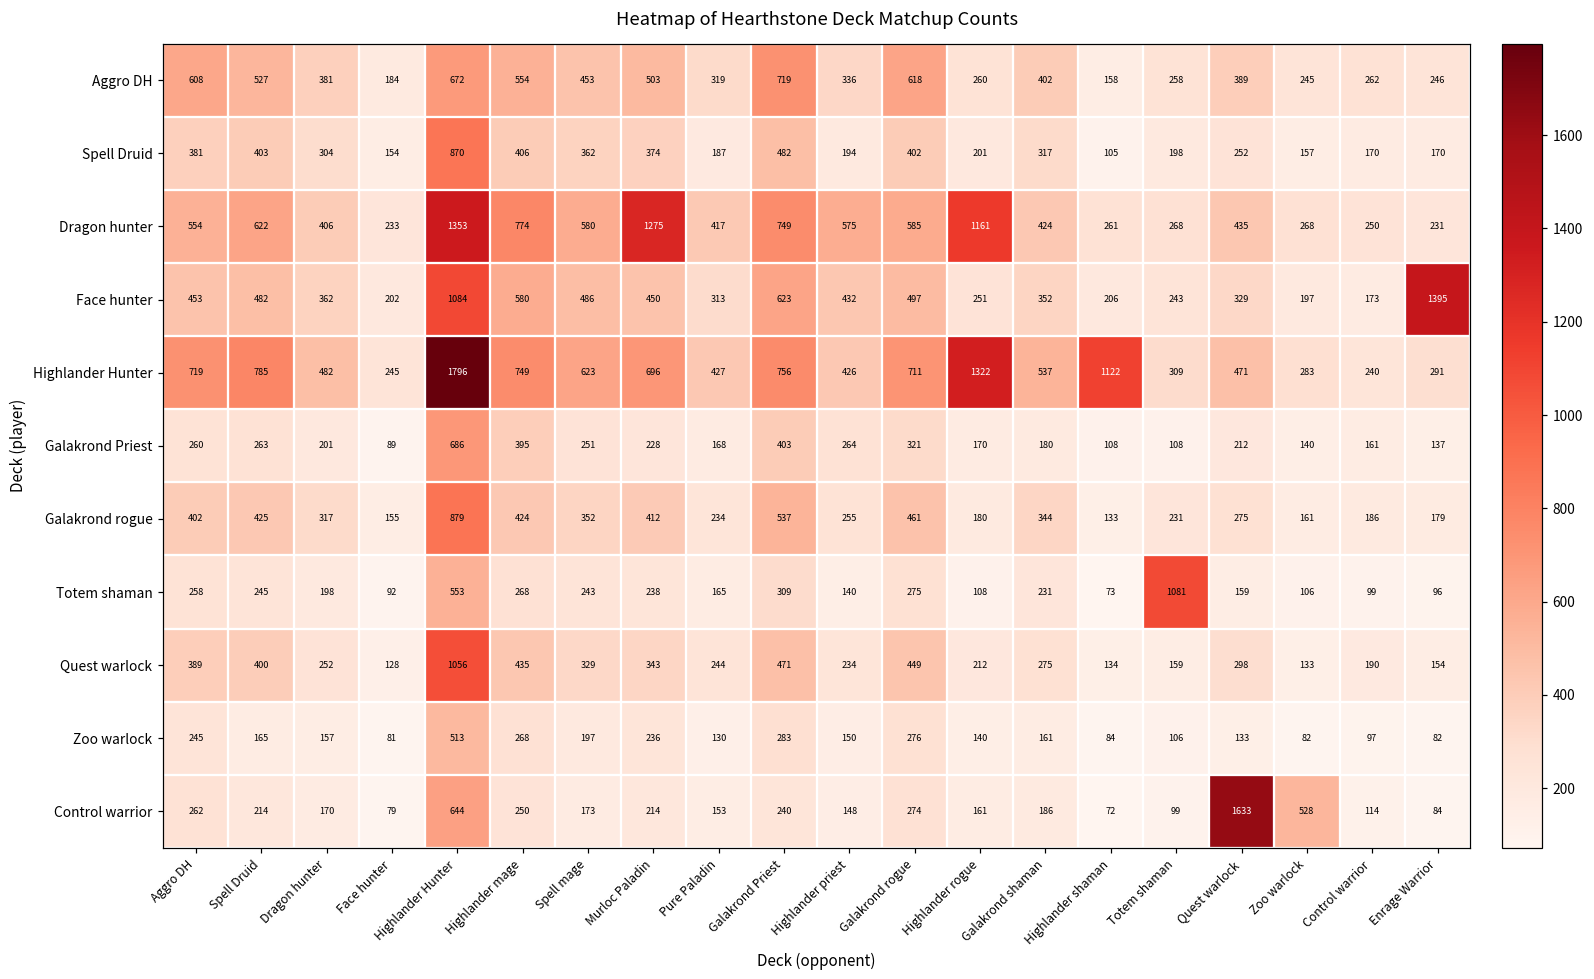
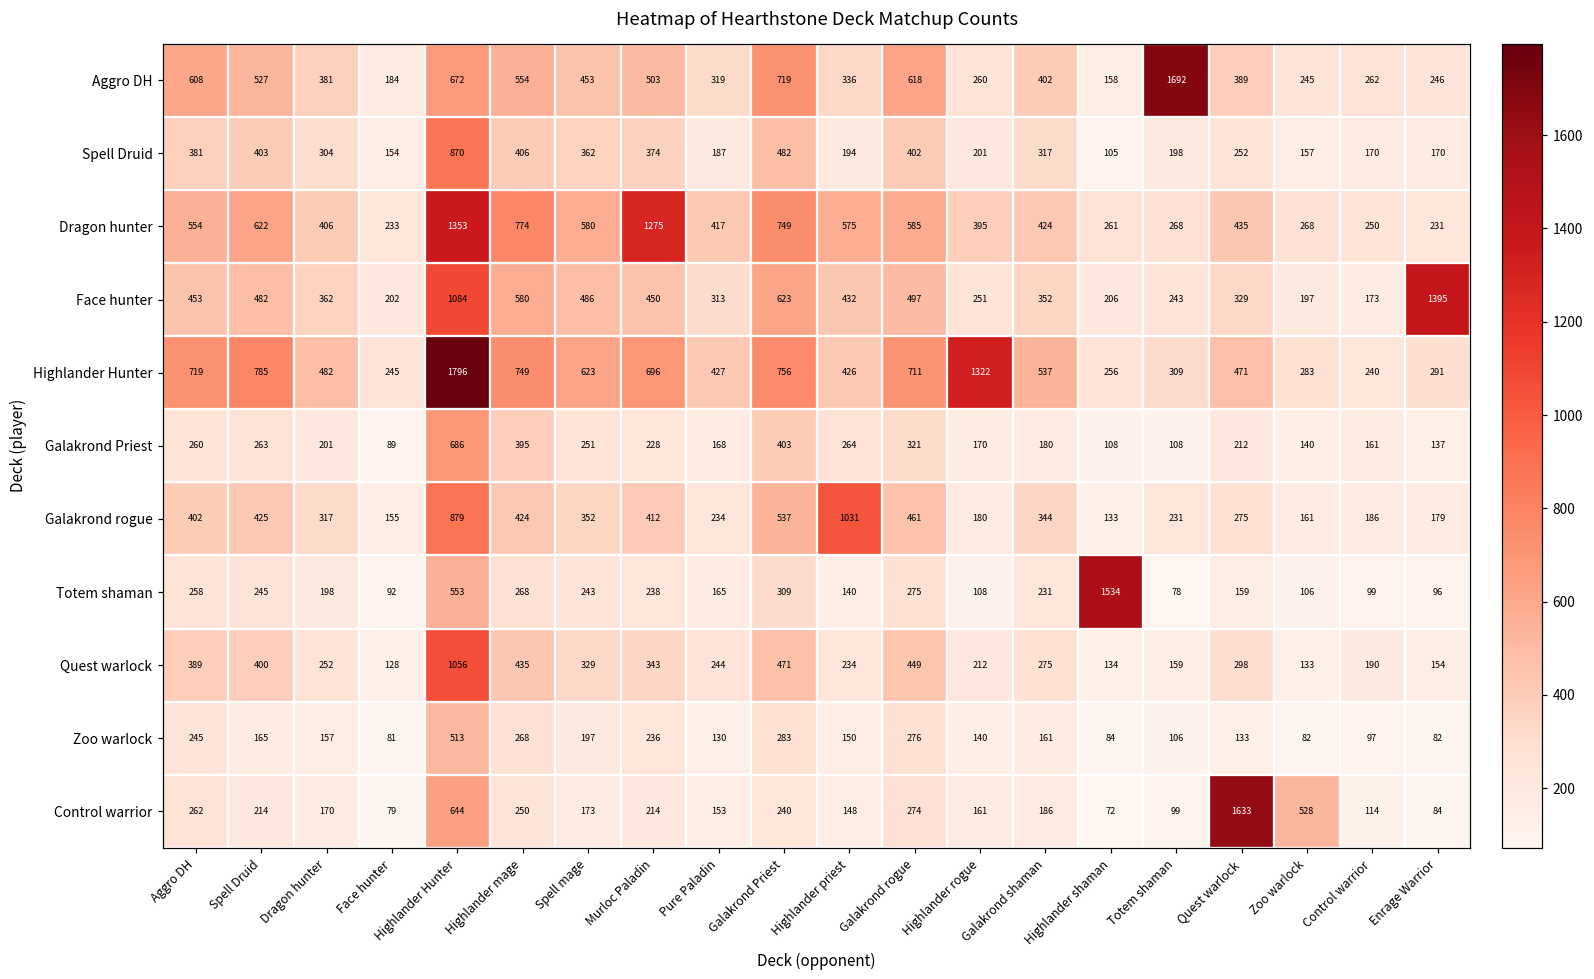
  {
    "Aggro DH": {
      "Aggro DH": 608,
      "Spell Druid": 527,
      "Dragon hunter": 381,
      "Face hunter": 184,
      "Highlander Hunter": 672,
      "Highlander mage": 554,
      "Spell mage": 453,
      "Murloc Paladin": 503,
      "Pure Paladin": 319,
      "Galakrond Priest": 719,
      "Highlander priest": 336,
      "Galakrond rogue": 618,
      "Highlander rogue": 260,
      "Galakrond shaman": 402,
      "Highlander shaman": 158,
-     "Totem shaman": 258,
+     "Totem shaman": 1692,
      "Quest warlock": 389,
      "Zoo warlock": 245,
      "Control warrior": 262,
      "Enrage Warrior": 246
    },
    "Dragon hunter": {
      "Aggro DH": 554,
      "Spell Druid": 622,
      "Dragon hunter": 406,
      "Face hunter": 233,
      "Highlander Hunter": 1353,
      "Highlander mage": 774,
      "Spell mage": 580,
      "Murloc Paladin": 1275,
      "Pure Paladin": 417,
      "Galakrond Priest": 749,
      "Highlander priest": 575,
      "Galakrond rogue": 585,
-     "Highlander rogue": 1161,
+     "Highlander rogue": 395,
      "Galakrond shaman": 424,
      "Highlander shaman": 261,
      "Totem shaman": 268,
      "Quest warlock": 435,
      "Zoo warlock": 268,
      "Control warrior": 250,
      "Enrage Warrior": 231
    },
    "Highlander Hunter": {
      "Aggro DH": 719,
      "Spell Druid": 785,
      "Dragon hunter": 482,
      "Face hunter": 245,
      "Highlander Hunter": 1796,
      "Highlander mage": 749,
      "Spell mage": 623,
      "Murloc Paladin": 696,
      "Pure Paladin": 427,
      "Galakrond Priest": 756,
      "Highlander priest": 426,
      "Galakrond rogue": 711,
      "Highlander rogue": 1322,
      "Galakrond shaman": 537,
-     "Highlander shaman": 1122,
+     "Highlander shaman": 256,
      "Totem shaman": 309,
      "Quest warlock": 471,
      "Zoo warlock": 283,
      "Control warrior": 240,
      "Enrage Warrior": 291
    },
    "Galakrond rogue": {
      "Aggro DH": 402,
      "Spell Druid": 425,
      "Dragon hunter": 317,
      "Face hunter": 155,
      "Highlander Hunter": 879,
      "Highlander mage": 424,
      "Spell mage": 352,
      "Murloc Paladin": 412,
      "Pure Paladin": 234,
      "Galakrond Priest": 537,
-     "Highlander priest": 255,
+     "Highlander priest": 1031,
      "Galakrond rogue": 461,
      "Highlander rogue": 180,
      "Galakrond shaman": 344,
      "Highlander shaman": 133,
      "Totem shaman": 231,
      "Quest warlock": 275,
      "Zoo warlock": 161,
      "Control warrior": 186,
      "Enrage Warrior": 179
    },
    "Totem shaman": {
      "Aggro DH": 258,
      "Spell Druid": 245,
      "Dragon hunter": 198,
      "Face hunter": 92,
      "Highlander Hunter": 553,
      "Highlander mage": 268,
      "Spell mage": 243,
      "Murloc Paladin": 238,
      "Pure Paladin": 165,
      "Galakrond Priest": 309,
      "Highlander priest": 140,
      "Galakrond rogue": 275,
      "Highlander rogue": 108,
      "Galakrond shaman": 231,
-     "Highlander shaman": 73,
-     "Totem shaman": 1081,
+     "Highlander shaman": 1534,
+     "Totem shaman": 78,
      "Quest warlock": 159,
      "Zoo warlock": 106,
      "Control warrior": 99,
      "Enrage Warrior": 96
    }
  }
